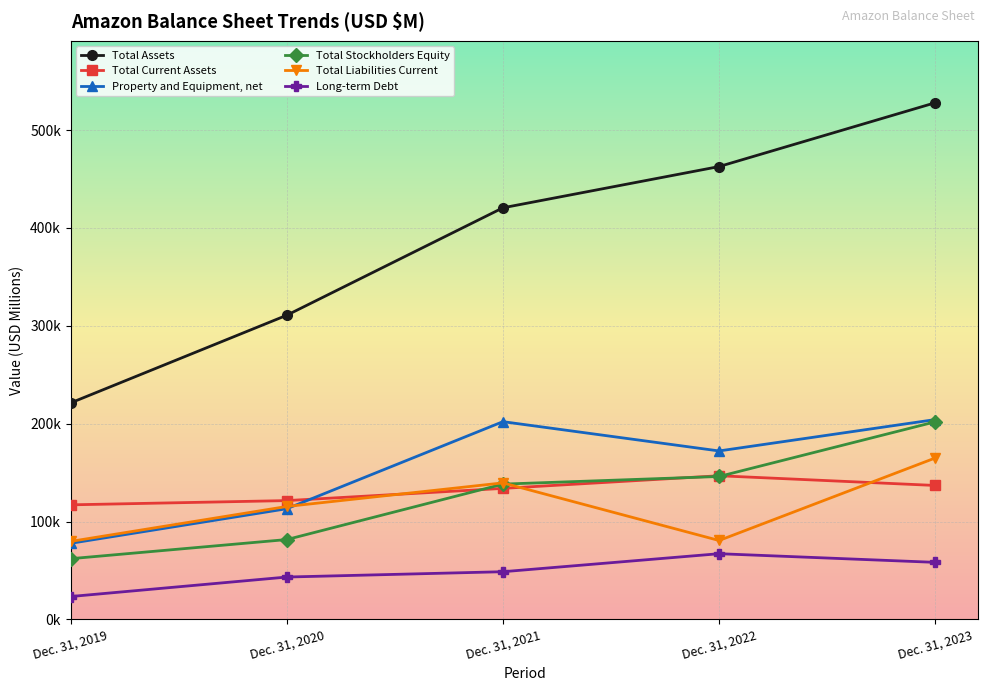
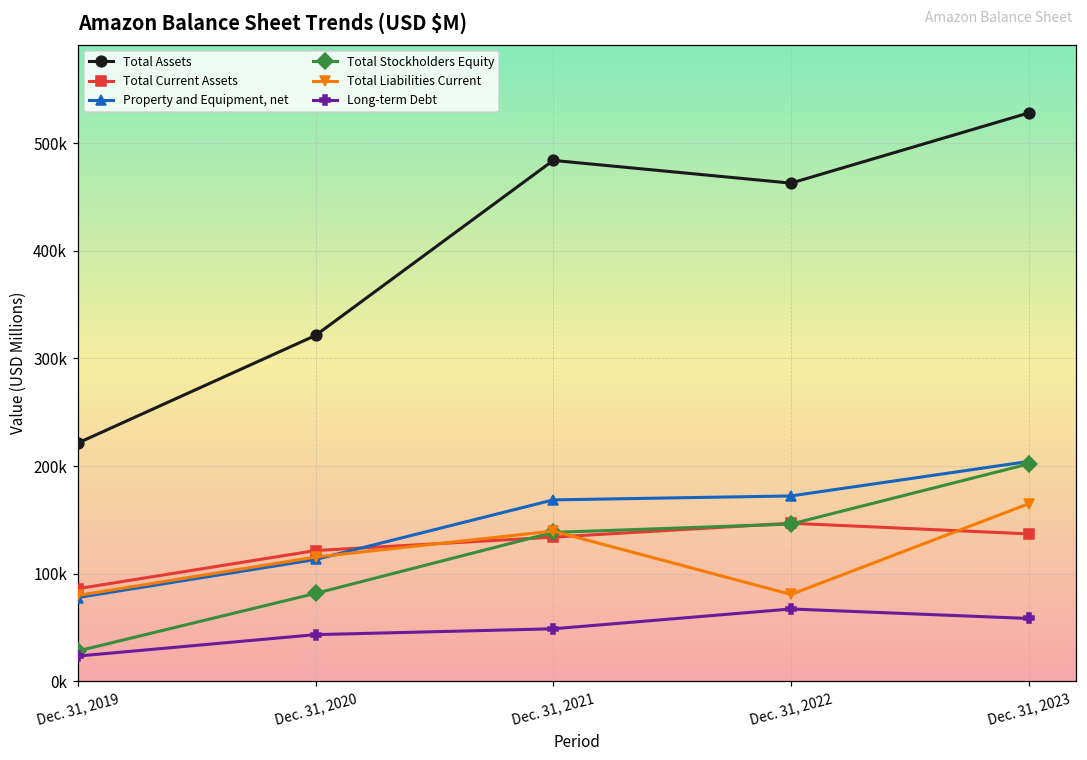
  {
    "Total Assets": {
      "Dec. 31, 2019": 220000,
-     "Dec. 31, 2020": 310000,
-     "Dec. 31, 2021": 420000,
+     "Dec. 31, 2020": 320000,
+     "Dec. 31, 2021": 480000,
      "Dec. 31, 2022": 460000,
      "Dec. 31, 2023": 530000
    },
    "Total Current Assets": {
-     "Dec. 31, 2019": 120000,
+     "Dec. 31, 2019": 90000,
      "Dec. 31, 2020": 120000,
      "Dec. 31, 2021": 130000,
      "Dec. 31, 2023": 140000
    },
    "Property and Equipment, net": {
-     "Dec. 31, 2021": 200000,
+     "Dec. 31, 2021": 170000,
      "Dec. 31, 2022": 170000
    },
    "Total Stockholders Equity": {
-     "Dec. 31, 2019": 60000,
+     "Dec. 31, 2019": 30000,
      "Dec. 31, 2020": 80000
    },
    "Total Liabilities Current": {
      "Dec. 31, 2022": 80000,
      "Dec. 31, 2023": 160000
    },
    "Long-term Debt": {
      "Dec. 31, 2019": 20000,
      "Dec. 31, 2020": 40000,
      "Dec. 31, 2021": 50000,
      "Dec. 31, 2022": 70000,
      "Dec. 31, 2023": 60000
    }
  }
